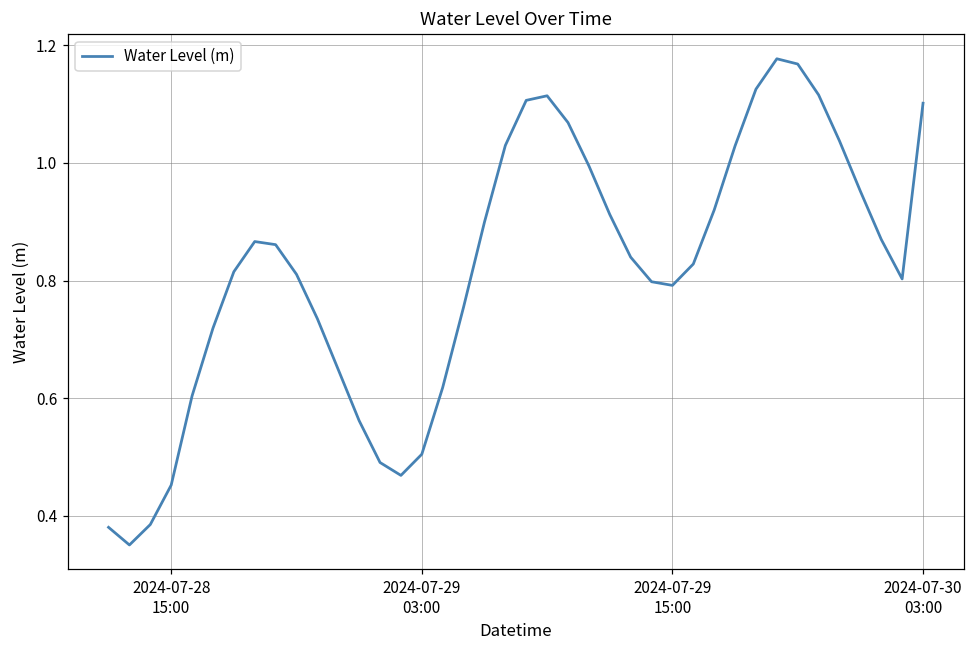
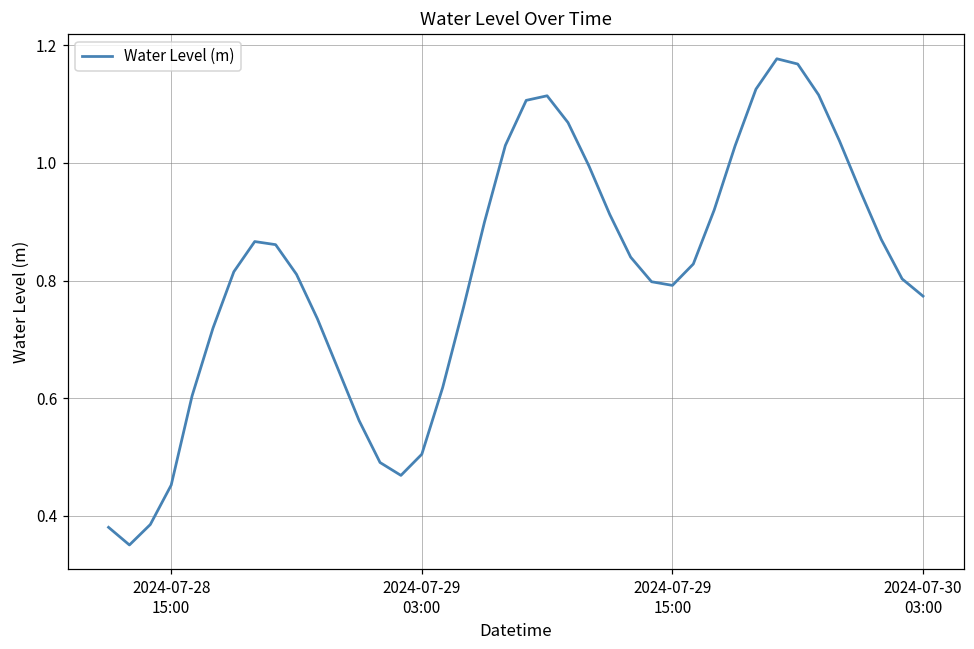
  {
    "2024-07-28 15:00": 0.45,
    "2024-07-29 03:00": 0.50,
    "2024-07-29 15:00": 0.79,
-   "2024-07-30 03:00": 1.10
+   "2024-07-30 03:00": 0.77
  }
